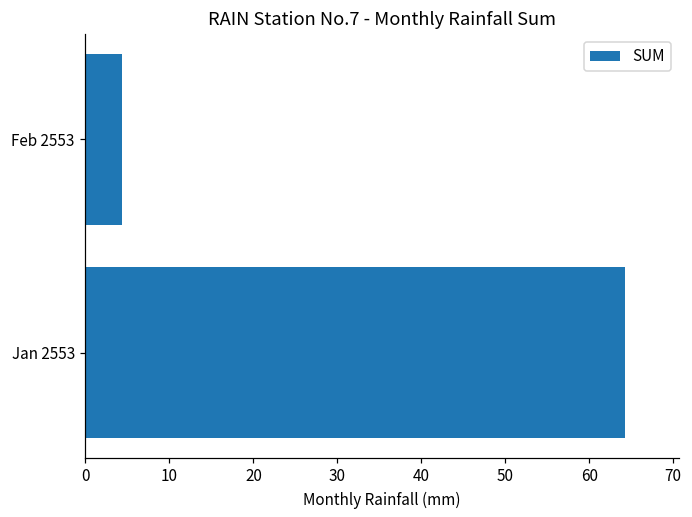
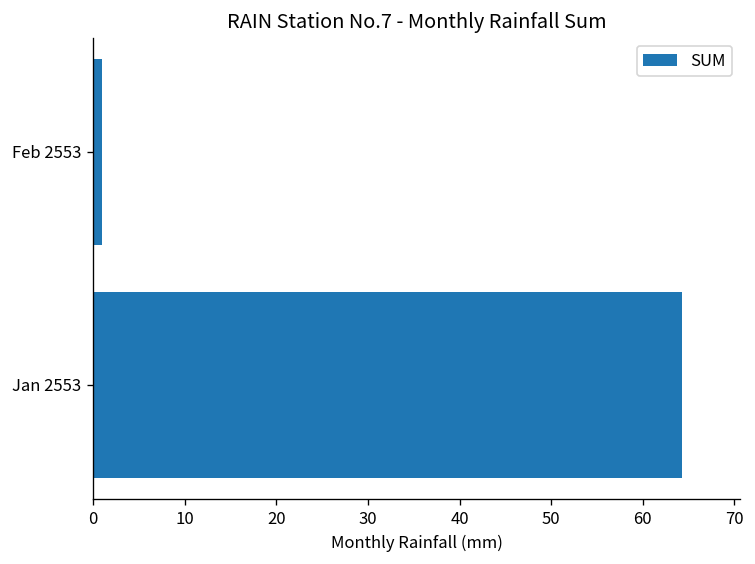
  {
-   "Feb 2553": 4,
+   "Feb 2553": 1,
    "Jan 2553": 64
  }
